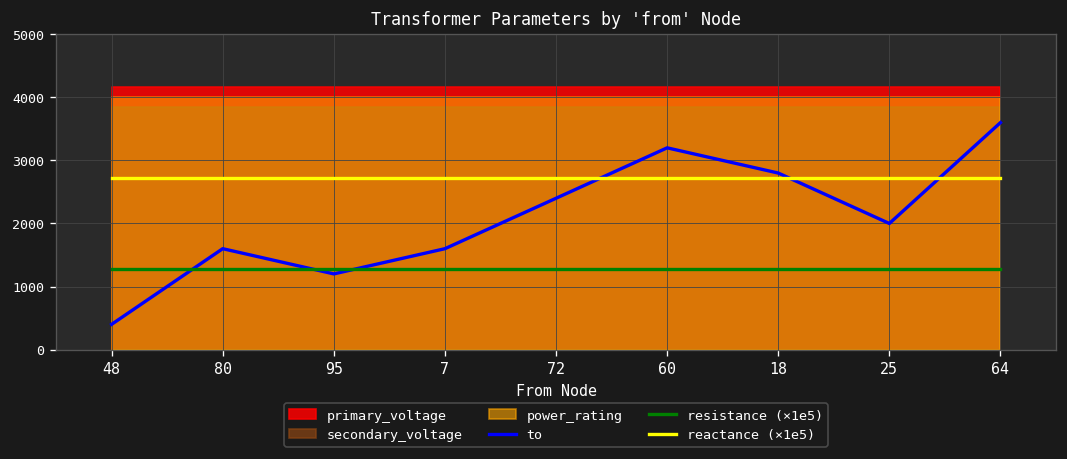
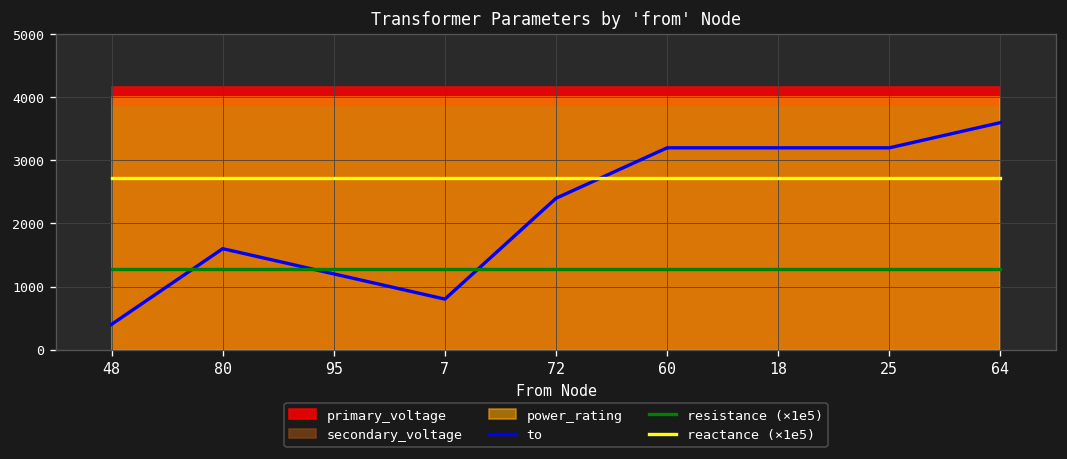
  {
    "to": {
      "48": 400,
      "80": 1600,
      "95": 1200,
-     "7": 1600,
+     "7": 800,
      "72": 2400,
      "60": 3200,
-     "18": 2800,
-     "25": 2000,
+     "18": 3200,
+     "25": 3200,
      "64": 3600
    },
    "primary_voltage": {
      "48": 4200,
      "80": 4200,
      "95": 4200,
      "7": 4200,
      "72": 4200,
      "60": 4200,
      "18": 4200,
      "25": 4200,
      "64": 4200
    },
    "resistance (×1e5)": {
      "48": 1300,
      "80": 1300,
      "95": 1300,
      "7": 1300,
      "72": 1300,
      "60": 1300,
      "18": 1300,
      "25": 1300,
      "64": 1300
    },
    "secondary_voltage": {
      "48": 3800,
      "80": 3800,
      "95": 3800,
      "7": 3800,
      "72": 3800,
      "60": 3800,
      "18": 3800,
      "25": 3800,
      "64": 3800
    },
    "reactance (×1e5)": {
      "48": 2700,
      "80": 2700,
      "95": 2700,
      "7": 2700,
      "72": 2700,
      "60": 2700,
      "18": 2700,
      "25": 2700,
      "64": 2700
    },
    "power_rating": {
      "48": 4000,
      "80": 4000,
      "95": 4000,
      "7": 4000,
      "72": 4000,
      "60": 4000,
      "18": 4000,
      "25": 4000,
      "64": 4000
    }
  }
